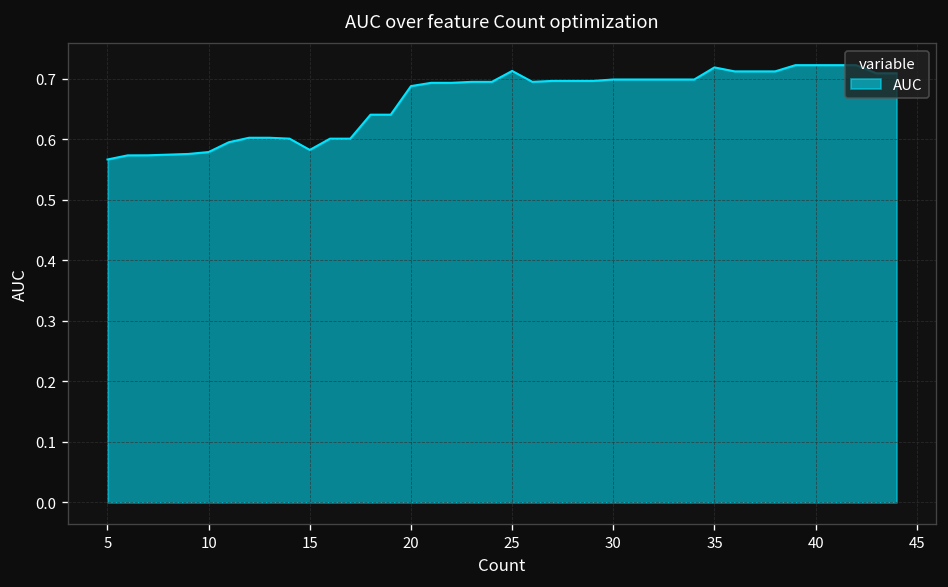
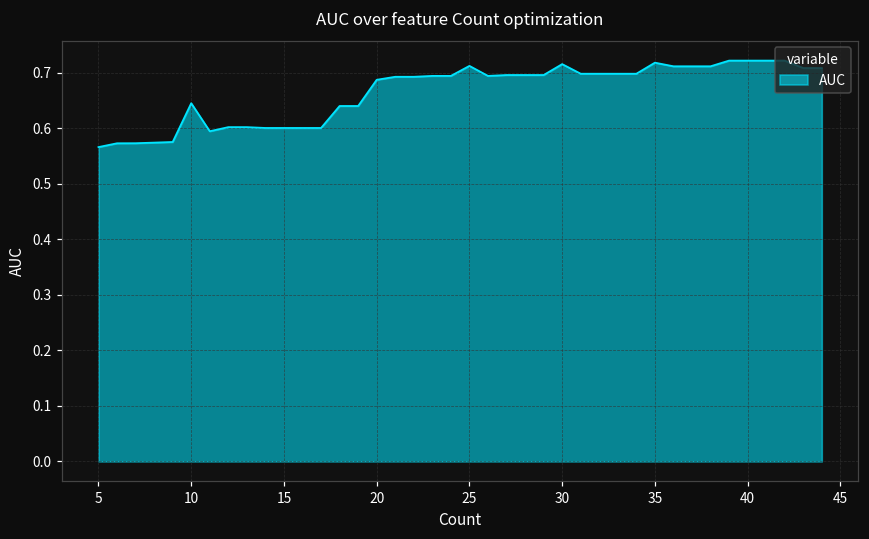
  {
    "5": 0.57,
-   "10": 0.58,
-   "15": 0.58,
+   "10": 0.65,
+   "15": 0.60,
    "20": 0.69,
    "25": 0.71,
-   "30": 0.70,
+   "30": 0.72,
    "35": 0.72,
    "40": 0.72
  }
